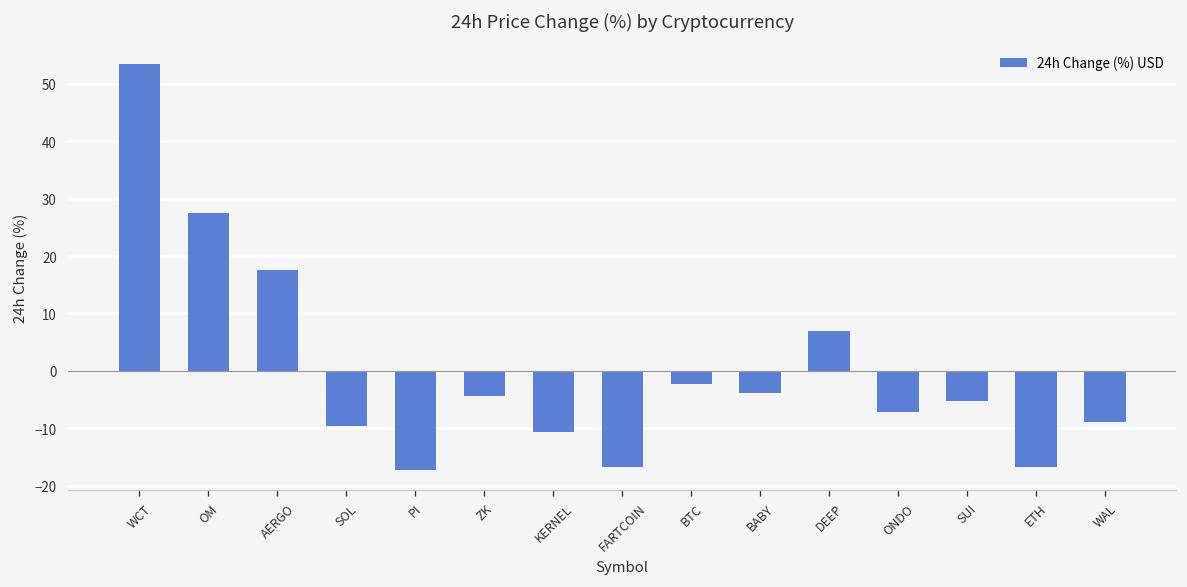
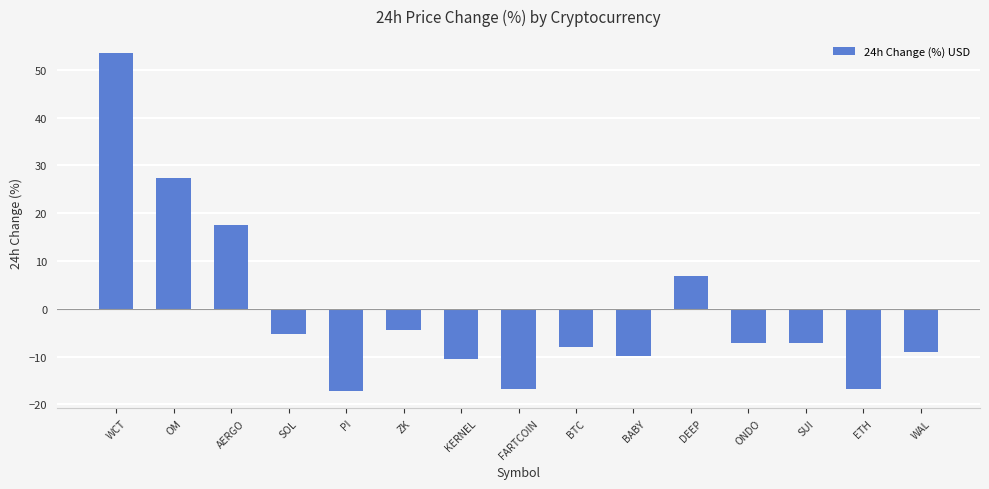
  {
    "WCT": 53,
    "OM": 27,
    "AERGO": 17,
-   "SOL": -10,
+   "SOL": -5,
    "PI": -17,
    "ZK": -4,
    "KERNEL": -11,
    "FARTCOIN": -17,
-   "BTC": -2,
-   "BABY": -4,
+   "BTC": -8,
+   "BABY": -10,
    "DEEP": 7,
    "ONDO": -7,
-   "SUI": -5,
+   "SUI": -7,
    "ETH": -17,
    "WAL": -9
  }
